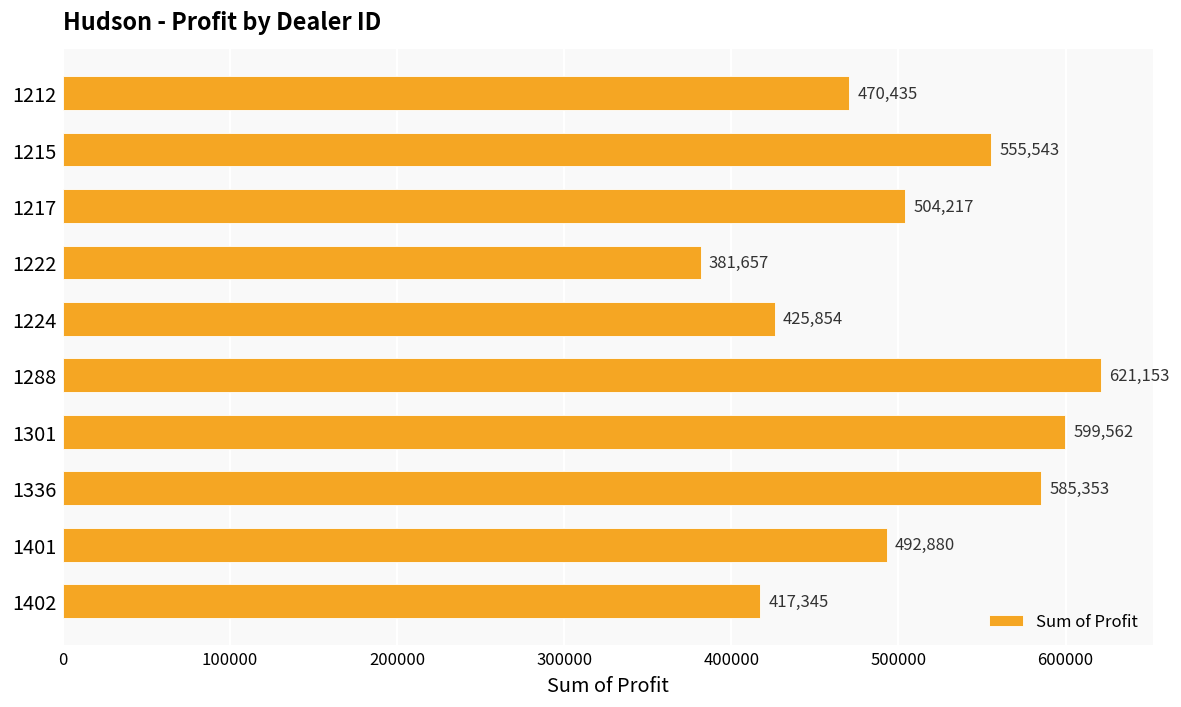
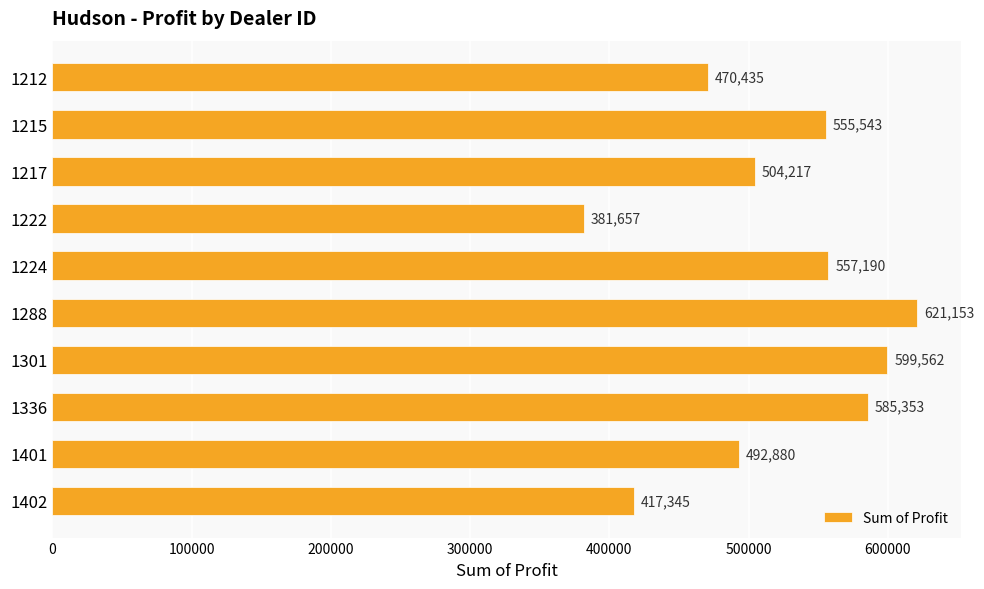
  {
    "1212": "470,435",
    "1215": "555,543",
    "1217": "504,217",
    "1222": "381,657",
-   "1224": "425,854",
+   "1224": "557,190",
    "1288": "621,153",
    "1301": "599,562",
    "1336": "585,353",
    "1401": "492,880",
    "1402": "417,345"
  }
